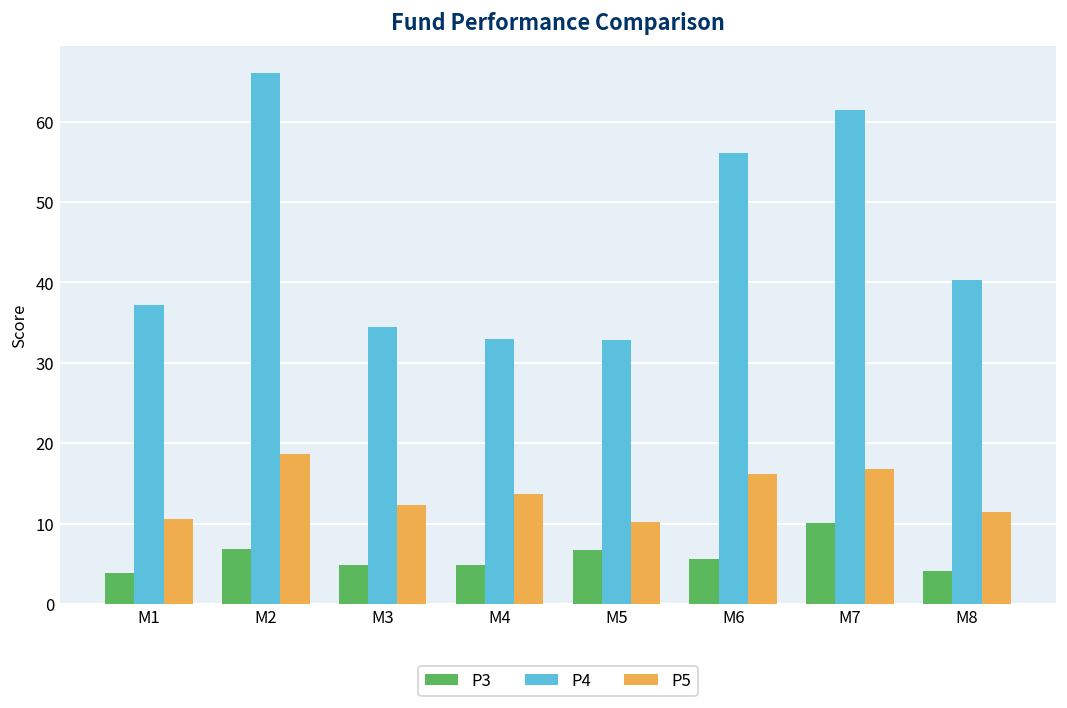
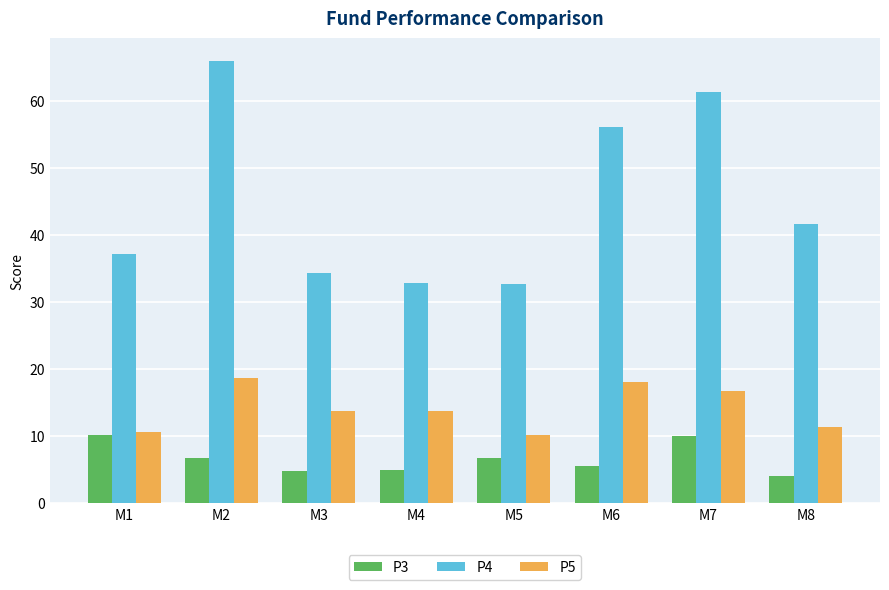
  {
    "P3": {
-     "M1": 4,
+     "M1": 10,
      "M2": 7,
      "M3": 5,
      "M4": 5,
      "M5": 7,
      "M6": 6,
      "M7": 10,
      "M8": 4
    },
    "P4": {
      "M1": 37,
      "M2": 66,
      "M3": 34,
      "M4": 33,
      "M5": 33,
      "M6": 56,
      "M7": 61,
-     "M8": 40
+     "M8": 42
    },
    "P5": {
      "M1": 11,
      "M2": 19,
-     "M3": 12,
+     "M3": 14,
      "M4": 14,
      "M5": 10,
-     "M6": 16,
+     "M6": 18,
      "M7": 17,
      "M8": 11
    }
  }
